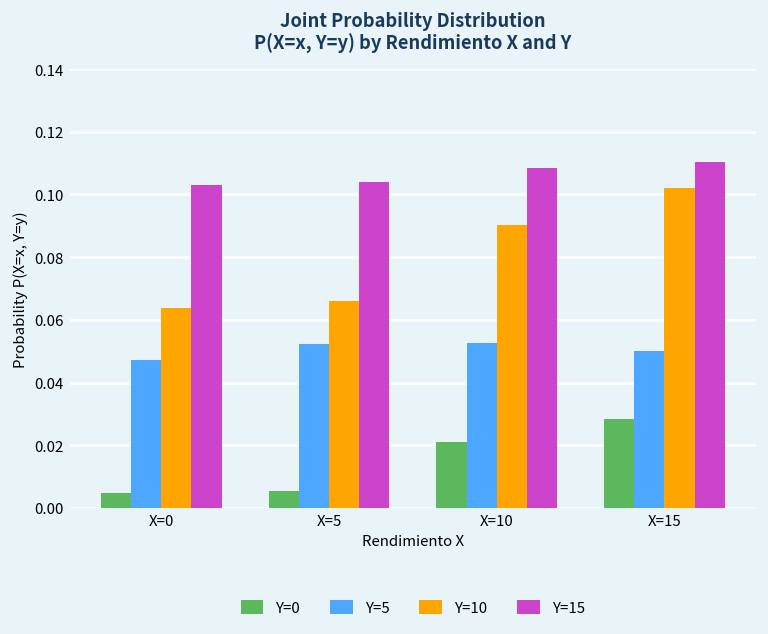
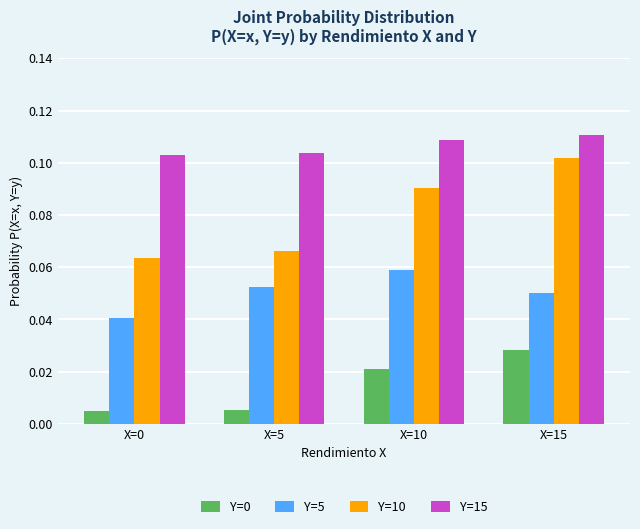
  {
    "Y=0": {
      "X=0": 0.005,
      "X=5": 0.005,
      "X=10": 0.021,
      "X=15": 0.028
    },
    "Y=5": {
-     "X=0": 0.047,
+     "X=0": 0.041,
      "X=5": 0.052,
-     "X=10": 0.053,
+     "X=10": 0.059,
      "X=15": 0.050
    },
    "Y=10": {
      "X=0": 0.064,
      "X=5": 0.066,
      "X=10": 0.090,
      "X=15": 0.102
    },
    "Y=15": {
      "X=0": 0.103,
      "X=5": 0.104,
      "X=10": 0.109,
      "X=15": 0.111
    }
  }
